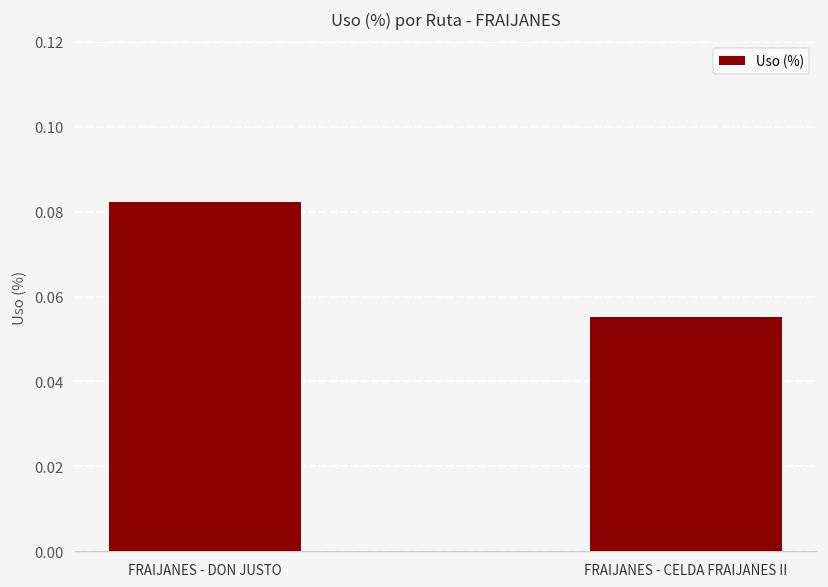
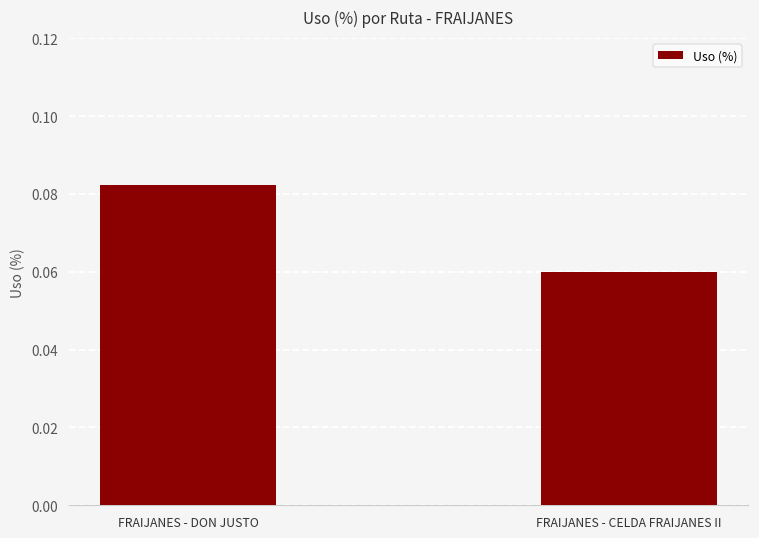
  {
    "FRAIJANES - DON JUSTO": 0.082,
-   "FRAIJANES - CELDA FRAIJANES II": 0.055
+   "FRAIJANES - CELDA FRAIJANES II": 0.060
  }
